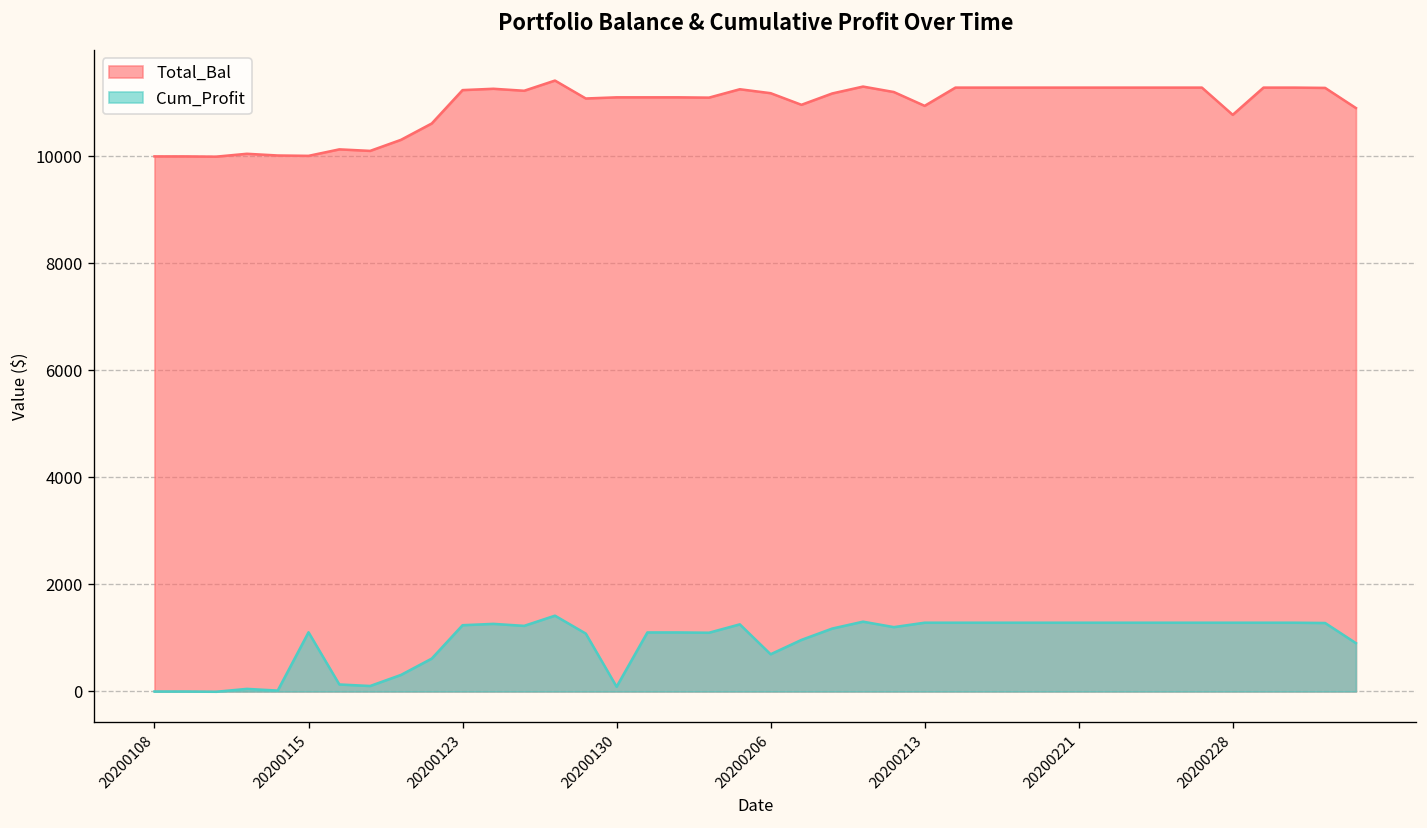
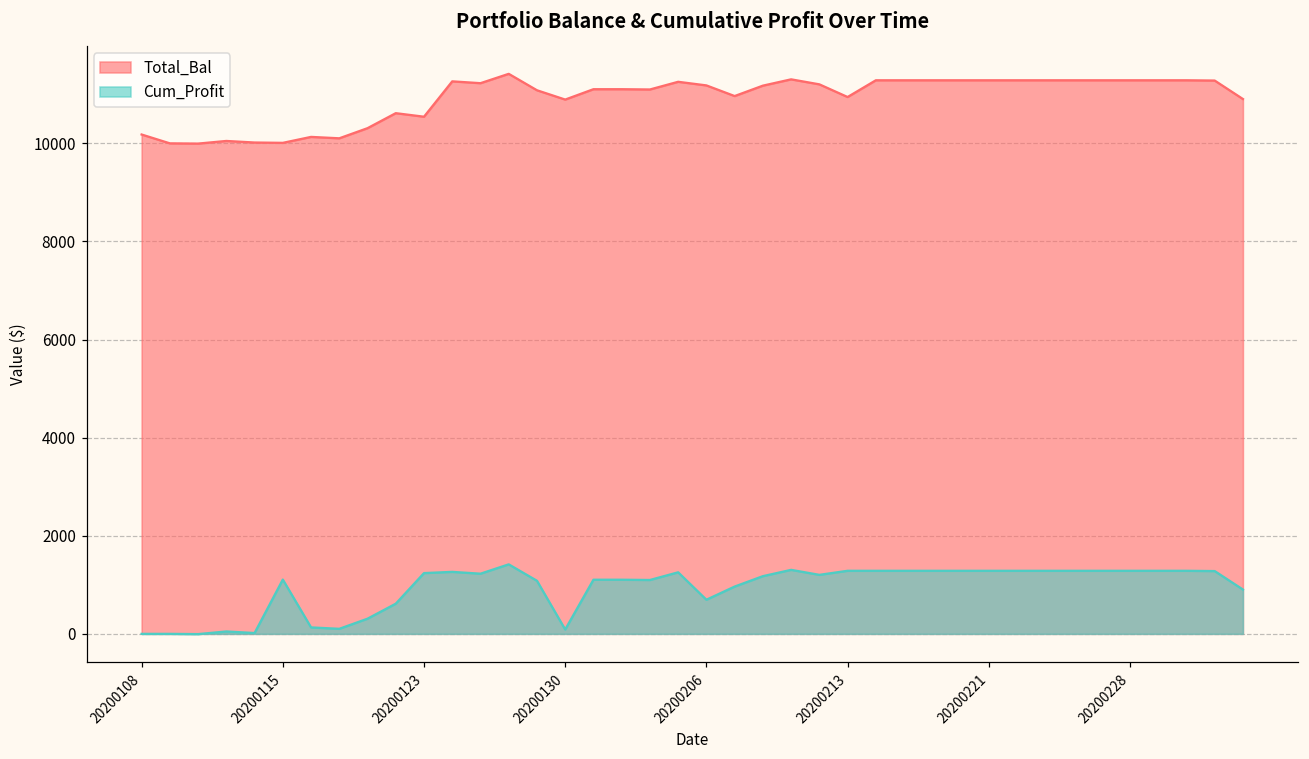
  {
    "Total_Bal": {
-     "20200108": 10000,
+     "20200108": 10200,
      "20200115": 10000,
-     "20200123": 11200,
-     "20200130": 11100,
+     "20200123": 10500,
+     "20200130": 10900,
      "20200206": 11200,
      "20200213": 10900,
      "20200221": 11300,
-     "20200228": 10800
+     "20200228": 11300
    },
    "Cum_Profit": {
      "20200108": 0,
      "20200115": 1100,
      "20200123": 1200,
      "20200130": 100,
      "20200206": 700,
      "20200213": 1300,
      "20200221": 1300,
      "20200228": 1300
    }
  }
